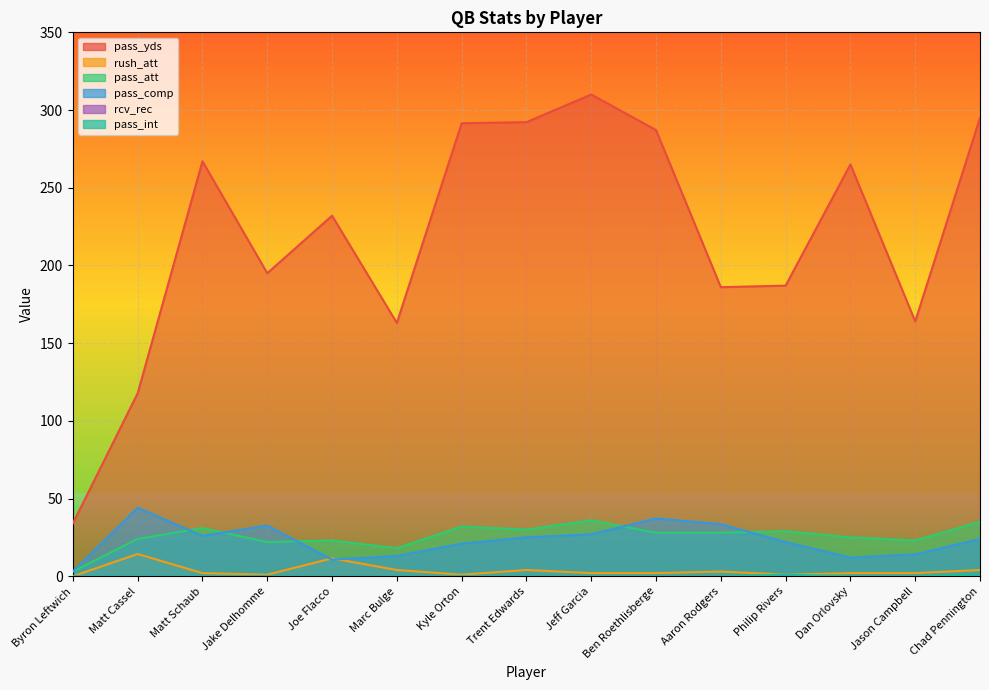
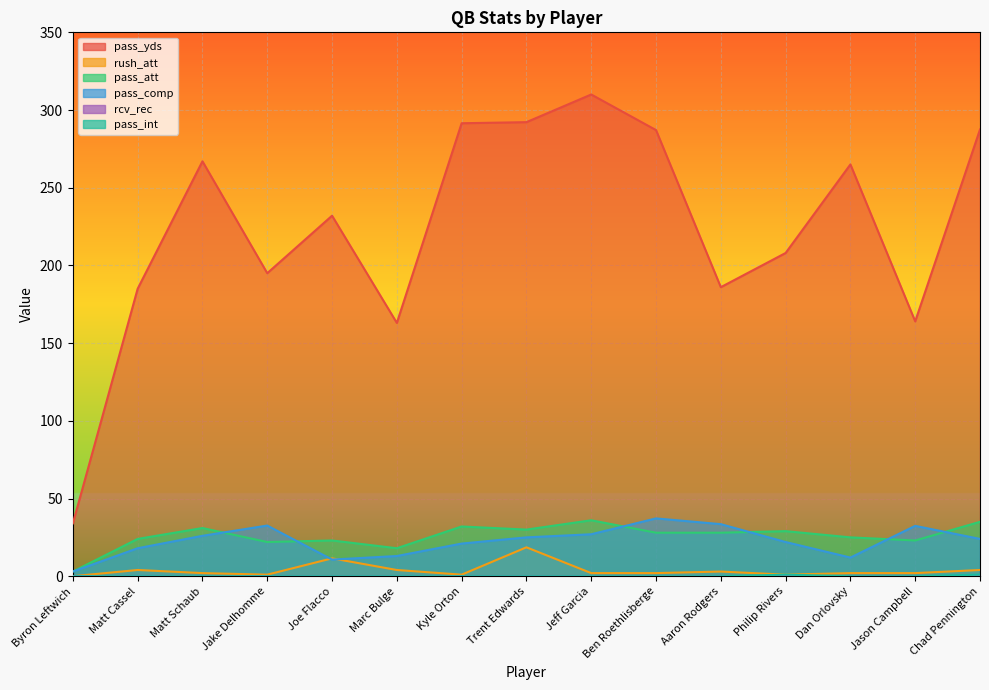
  {
    "pass_yds": {
      "Byron Leftwich": 34,
-     "Matt Cassel": 118,
+     "Matt Cassel": 185,
      "Matt Schaub": 267,
      "Jake Delhomme": 195,
      "Joe Flacco": 232,
      "Marc Bulge": 163,
      "Kyle Orton": 292,
      "Trent Edwards": 292,
      "Jeff Garcia": 310,
      "Ben Roethlisberge": 287,
      "Aaron Rodgers": 186,
-     "Philip Rivers": 187,
+     "Philip Rivers": 208,
      "Dan Orlovsky": 265,
      "Jason Campbell": 164,
-     "Chad Pennington": 295
+     "Chad Pennington": 288
    },
    "rush_att": {
-     "Matt Cassel": 14,
+     "Matt Cassel": 4,
      "Matt Schaub": 2,
      "Marc Bulge": 4,
-     "Trent Edwards": 4,
+     "Trent Edwards": 19,
      "Jeff Garcia": 2,
      "Ben Roethlisberge": 2,
      "Aaron Rodgers": 3,
      "Dan Orlovsky": 2,
      "Jason Campbell": 2,
      "Chad Pennington": 4
    },
    "pass_comp": {
-     "Matt Cassel": 44,
+     "Matt Cassel": 18,
      "Matt Schaub": 26,
      "Jake Delhomme": 33,
      "Marc Bulge": 13,
      "Kyle Orton": 21,
      "Trent Edwards": 25,
      "Jeff Garcia": 27,
      "Ben Roethlisberge": 37,
      "Aaron Rodgers": 34,
      "Philip Rivers": 22,
      "Dan Orlovsky": 12,
-     "Jason Campbell": 14,
+     "Jason Campbell": 32,
      "Chad Pennington": 24
    }
  }
